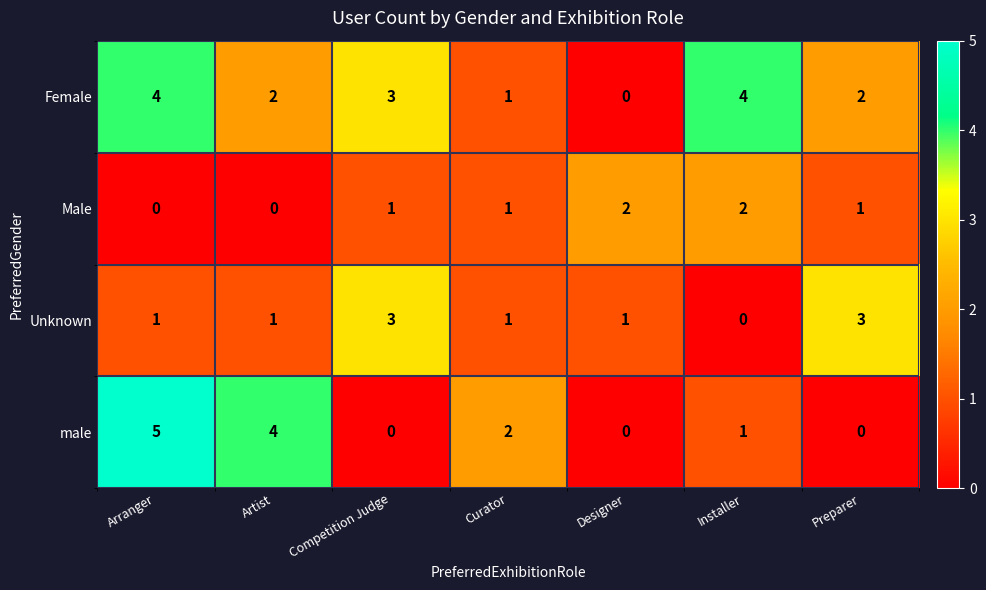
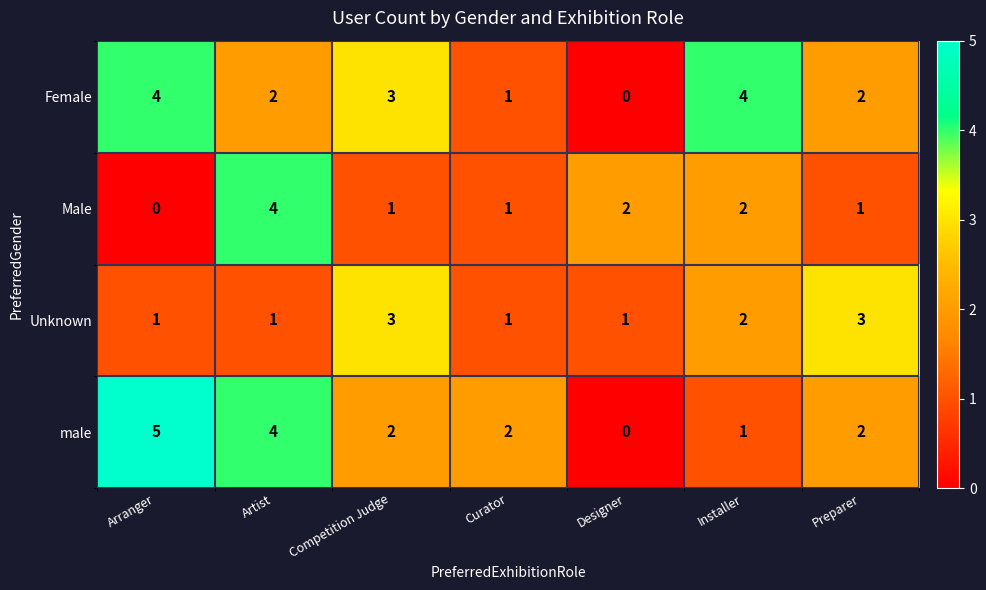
  {
    "Female": {
      "Arranger": 4,
      "Artist": 2,
      "Competition Judge": 3,
      "Curator": 1,
      "Designer": 0,
      "Installer": 4,
      "Preparer": 2
    },
    "Male": {
      "Arranger": 0,
-     "Artist": 0,
+     "Artist": 4,
      "Competition Judge": 1,
      "Curator": 1,
      "Designer": 2,
      "Installer": 2,
      "Preparer": 1
    },
    "Unknown": {
      "Arranger": 1,
      "Artist": 1,
      "Competition Judge": 3,
      "Curator": 1,
      "Designer": 1,
-     "Installer": 0,
+     "Installer": 2,
      "Preparer": 3
    },
    "male": {
      "Arranger": 5,
      "Artist": 4,
-     "Competition Judge": 0,
+     "Competition Judge": 2,
      "Curator": 2,
      "Designer": 0,
      "Installer": 1,
-     "Preparer": 0
+     "Preparer": 2
    }
  }
